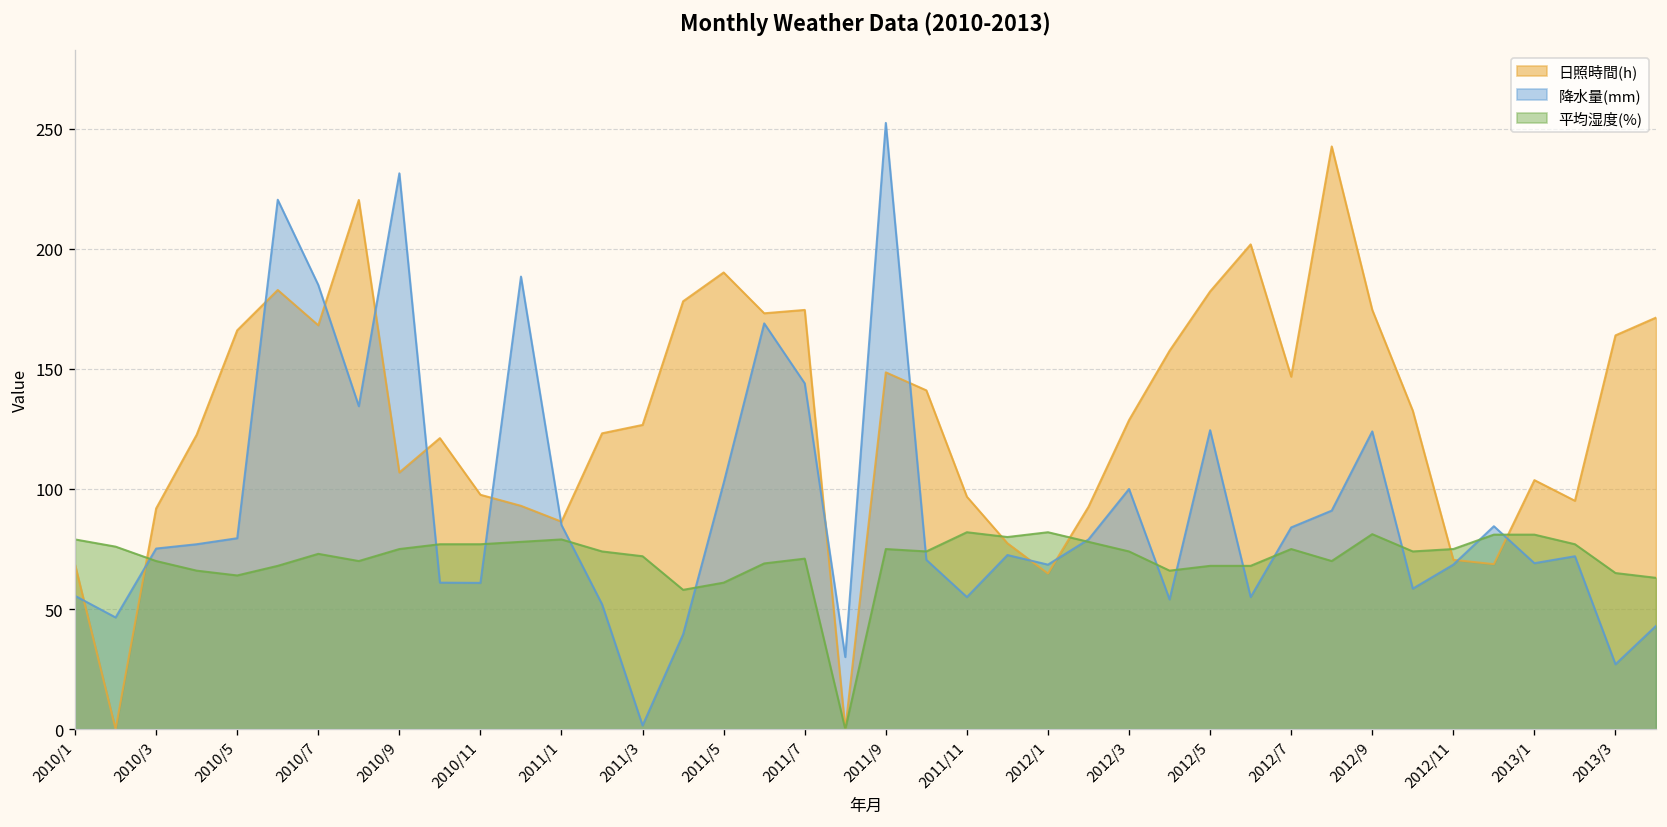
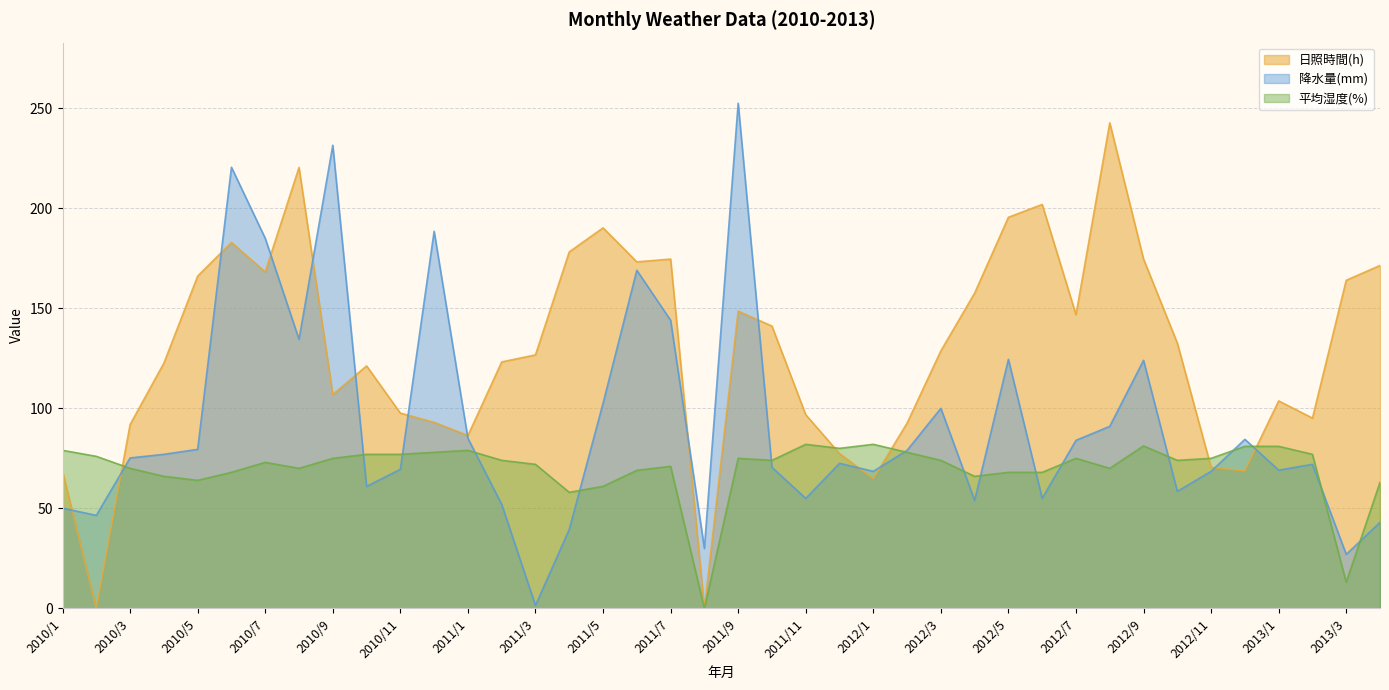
  {
    "日照時間(h)": {
      "2010/1": 69,
      "2010/3": 92,
      "2010/5": 166,
      "2010/7": 168,
      "2010/9": 107,
      "2010/11": 98,
      "2011/1": 86,
      "2011/3": 127,
      "2011/5": 190,
      "2011/7": 175,
      "2011/9": 149,
      "2011/11": 97,
      "2012/1": 65,
      "2012/3": 129,
-     "2012/5": 182,
+     "2012/5": 196,
      "2012/7": 147,
      "2012/9": 175,
      "2012/11": 71,
      "2013/1": 104,
      "2013/3": 164
    },
    "降水量(mm)": {
-     "2010/1": 56,
+     "2010/1": 50,
      "2010/3": 75,
      "2010/5": 80,
      "2010/7": 185,
      "2010/9": 232,
-     "2010/11": 61,
+     "2010/11": 70,
      "2011/1": 85,
      "2011/3": 2,
      "2011/5": 103,
      "2011/7": 144,
      "2011/9": 253,
      "2011/11": 55,
      "2012/1": 69,
      "2012/3": 100,
      "2012/5": 125,
      "2012/7": 84,
      "2012/9": 124,
      "2012/11": 69,
      "2013/1": 69,
      "2013/3": 27
    },
    "平均湿度(%)": {
      "2010/1": 79,
      "2010/3": 70,
      "2010/5": 64,
      "2010/7": 73,
      "2010/9": 75,
      "2010/11": 77,
      "2011/1": 79,
      "2011/3": 72,
      "2011/5": 61,
      "2011/7": 71,
      "2011/9": 75,
      "2011/11": 82,
      "2012/1": 82,
      "2012/3": 74,
      "2012/5": 68,
      "2012/7": 75,
      "2012/9": 81,
      "2012/11": 75,
      "2013/1": 81,
-     "2013/3": 65
+     "2013/3": 13
    }
  }
